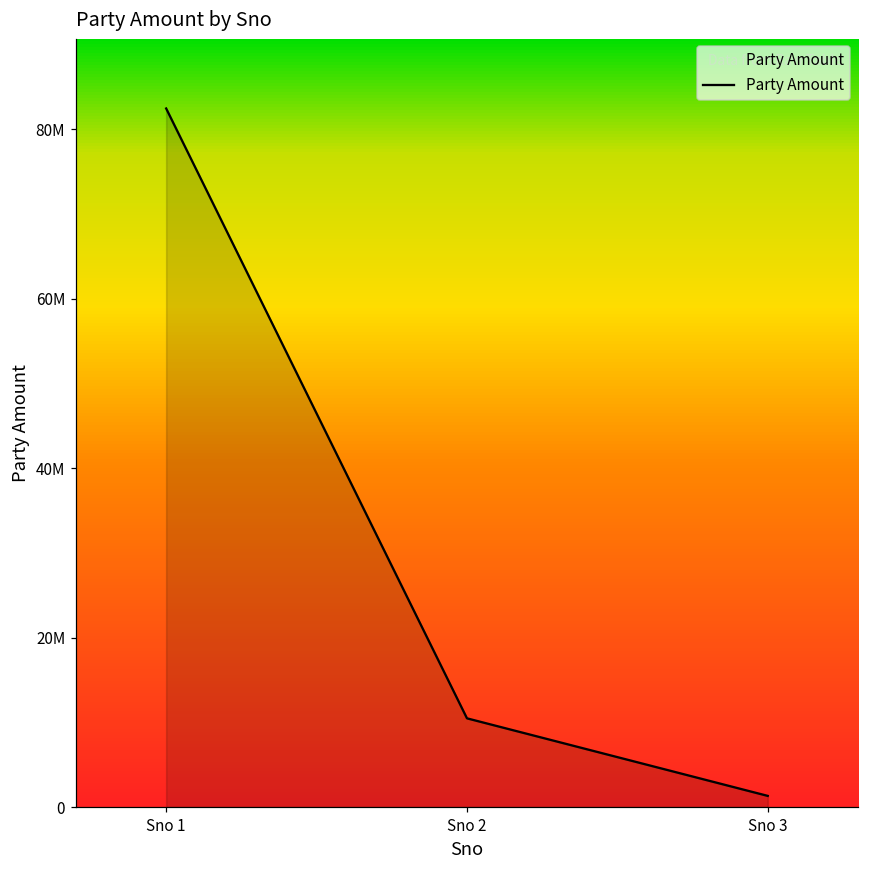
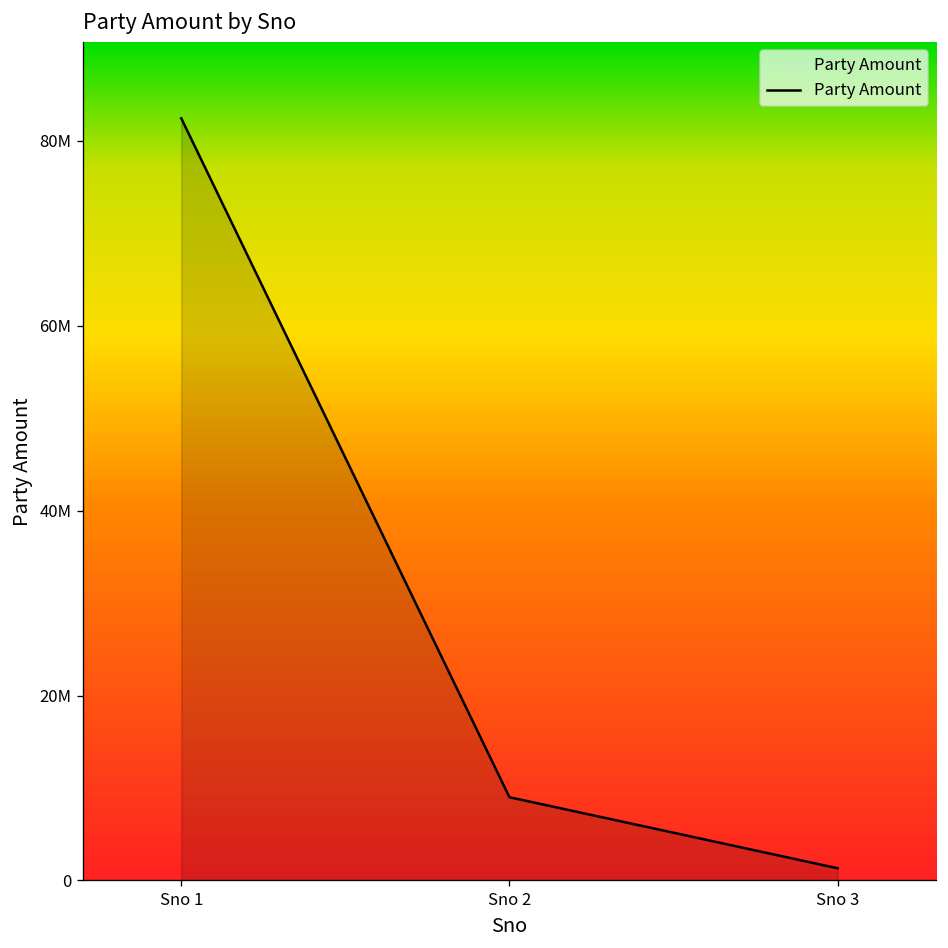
  {
    "Sno 1": 82000000,
-   "Sno 2": 10000000,
+   "Sno 2": 9000000,
    "Sno 3": 1000000
  }
